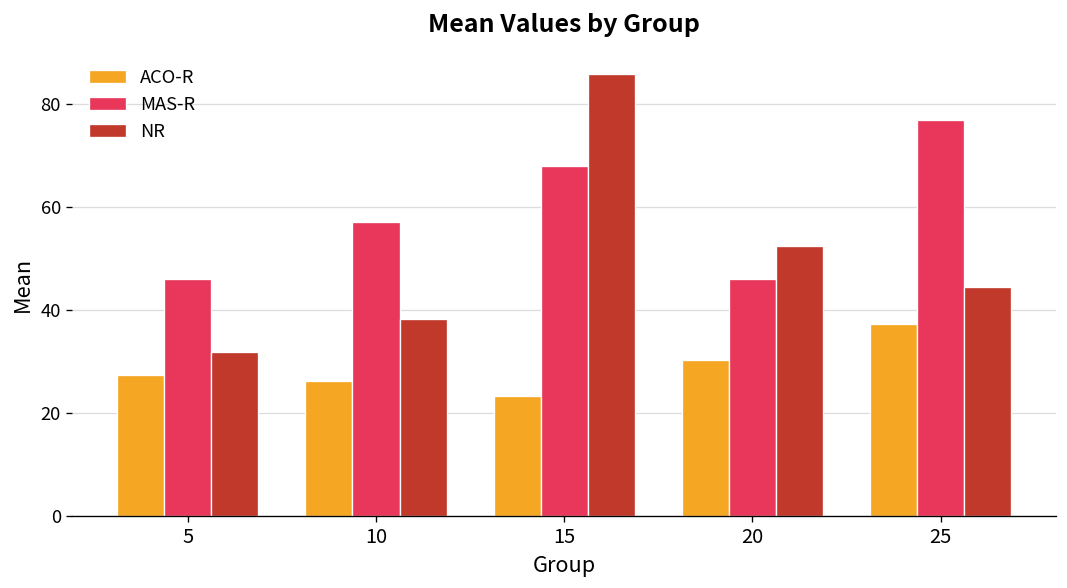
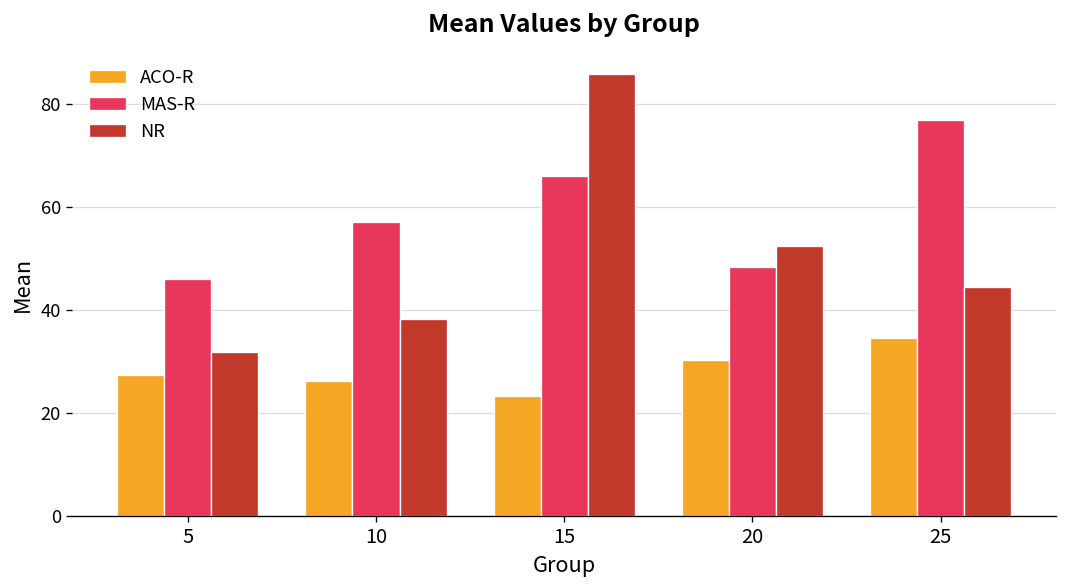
  {
    "ACO-R": {
      "5": 27,
      "10": 26,
      "15": 23,
      "20": 30,
-     "25": 37
+     "25": 35
    },
    "MAS-R": {
      "5": 46,
      "10": 57,
-     "15": 68,
-     "20": 46,
+     "15": 66,
+     "20": 48,
      "25": 77
    },
    "NR": {
      "5": 32,
      "10": 38,
      "15": 86,
      "20": 52,
      "25": 45
    }
  }
